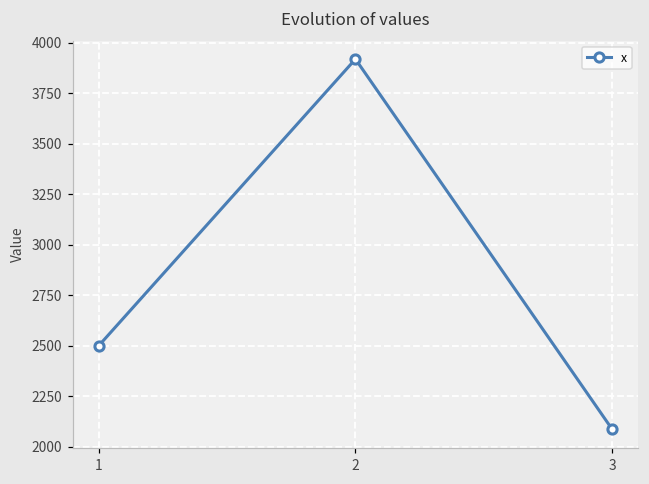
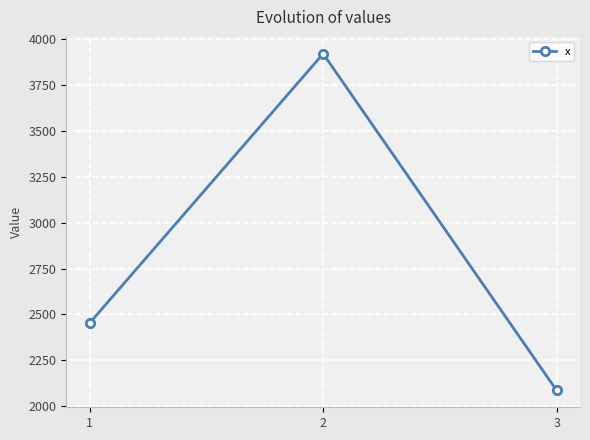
  {
-   "1": 2500,
+   "1": 2450,
    "2": 3920,
    "3": 2090
  }
